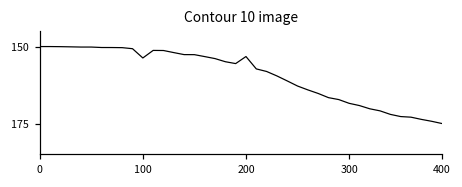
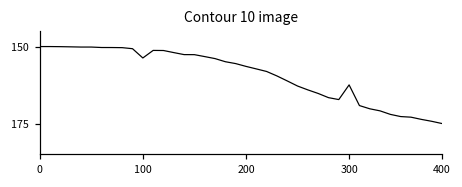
  {
    "0": 150,
    "100": 154,
-   "200": 153,
-   "300": 168,
+   "200": 156,
+   "300": 162,
    "400": 175
  }
